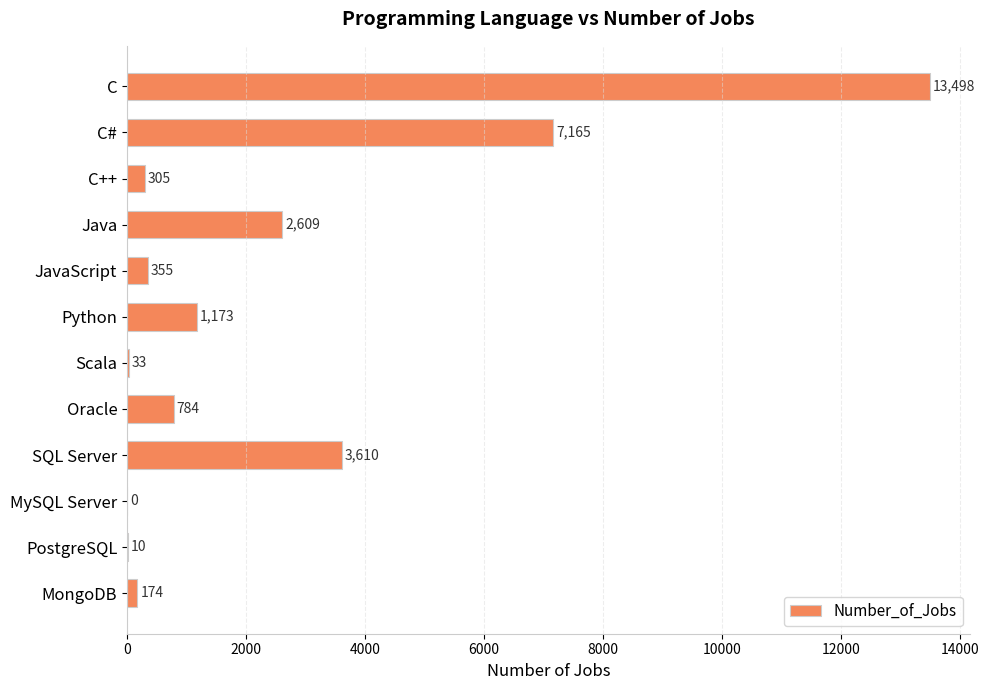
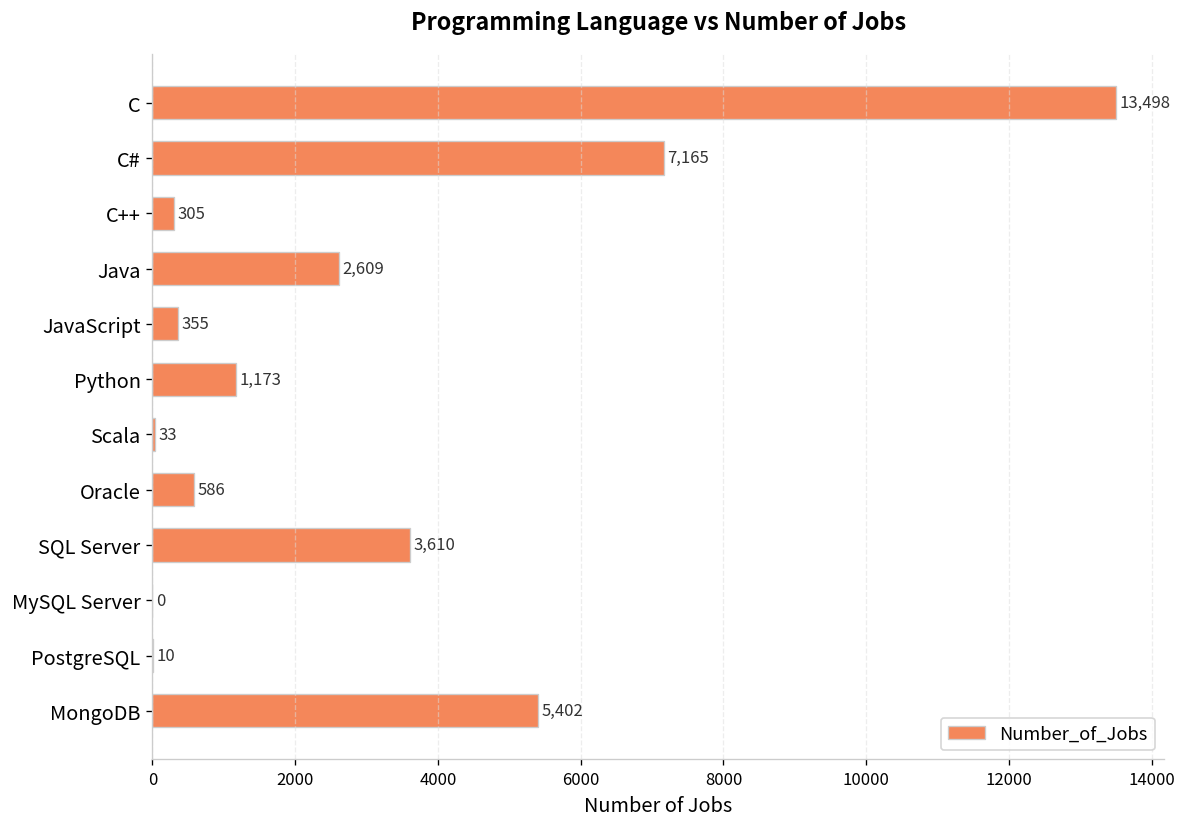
  {
    "C": "13,498",
    "C#": "7,165",
    "C++": "305",
    "Java": "2,609",
    "JavaScript": "355",
    "Python": "1,173",
    "Scala": "33",
-   "Oracle": "784",
+   "Oracle": "586",
    "SQL Server": "3,610",
    "MySQL Server": "0",
    "PostgreSQL": "10",
-   "MongoDB": "174"
+   "MongoDB": "5,402"
  }
